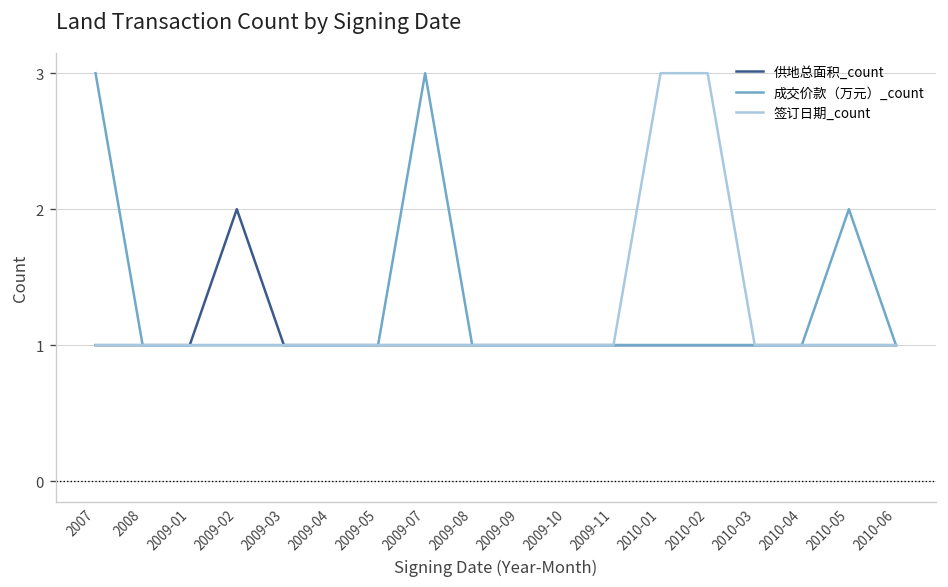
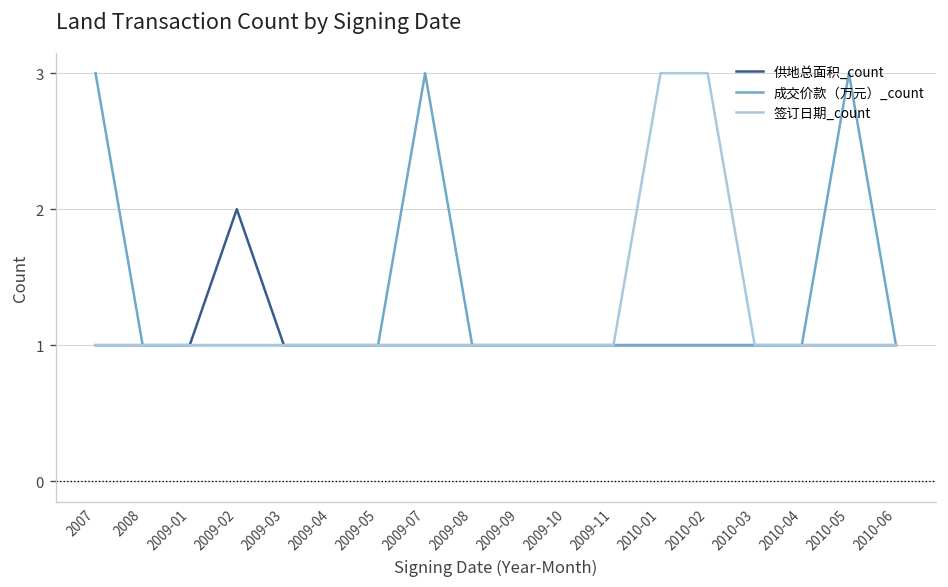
  {
    "供地总面积_count": {
      "2009-02": 2
    },
    "成交价款（万元）_count": {
      "2007": 3,
      "2009-07": 3,
-     "2010-05": 2
+     "2010-05": 3
    },
    "签订日期_count": {
      "2010-01": 3,
      "2010-02": 3
    }
  }
